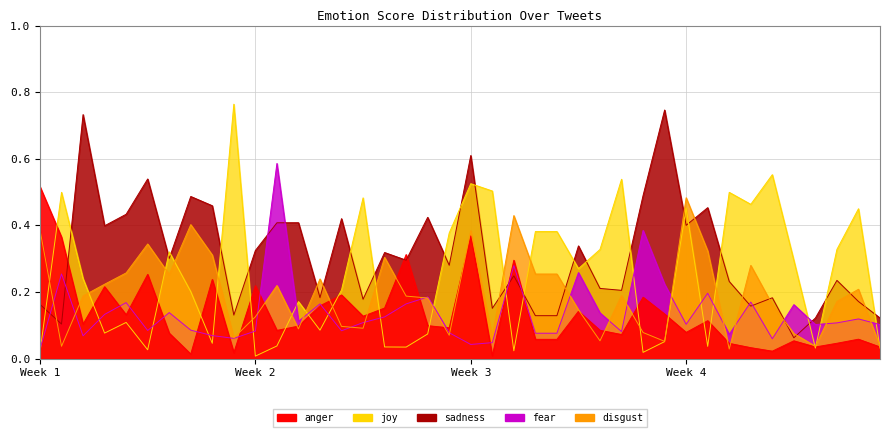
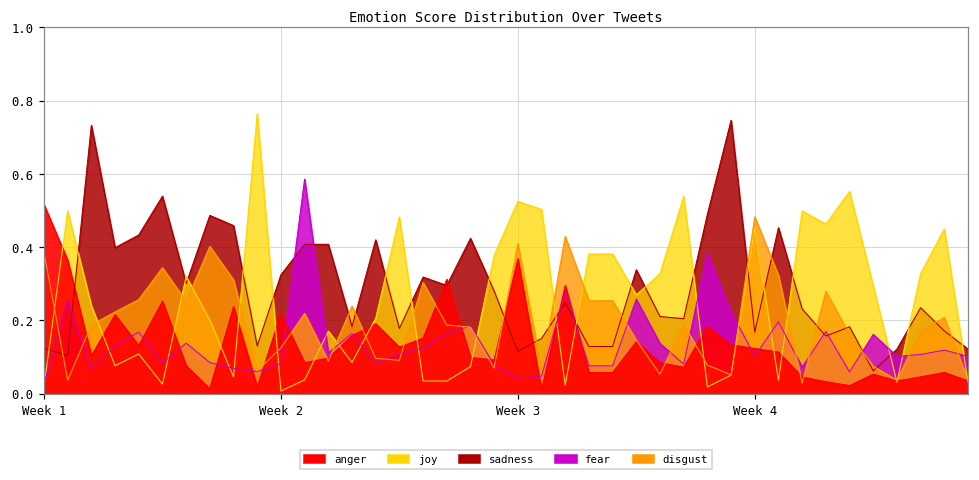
  {
    "sadness": {
-     "Week 1": 0.16,
+     "Week 1": 0.12,
      "Week 2": 0.32,
-     "Week 3": 0.61,
-     "Week 4": 0.40
+     "Week 3": 0.12,
+     "Week 4": 0.17
    },
    "joy": {
      "Week 1": 0.02,
      "Week 2": 0.01,
      "Week 3": 0.53,
      "Week 4": 0.45
    },
    "fear": {
      "Week 1": 0.03,
      "Week 2": 0.08,
      "Week 3": 0.04,
      "Week 4": 0.10
    },
    "disgust": {
      "Week 1": 0.39,
      "Week 2": 0.13,
-     "Week 3": 0.38,
+     "Week 3": 0.41,
      "Week 4": 0.48
    },
    "anger": {
      "Week 1": 0.52,
      "Week 2": 0.22,
      "Week 3": 0.37,
-     "Week 4": 0.08
+     "Week 4": 0.12
    }
  }
